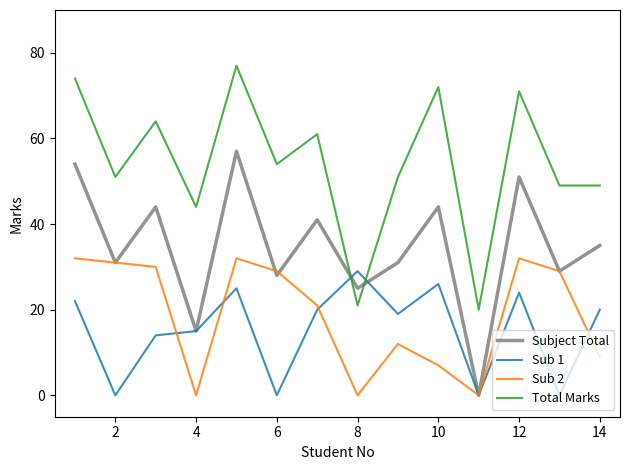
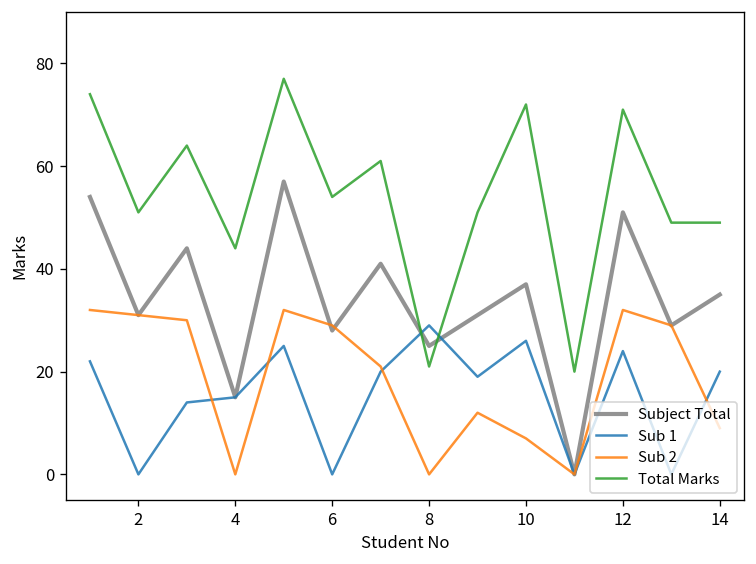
  {
    "Subject Total": {
      "6": 28,
      "8": 25,
-     "10": 44,
+     "10": 37,
      "12": 51,
      "14": 35
    },
    "Sub 1": {
      "2": 0,
      "6": 0,
      "8": 29,
      "10": 26,
      "12": 24,
      "14": 20
    },
    "Sub 2": {
      "4": 0,
      "6": 29,
      "8": 0,
      "10": 7,
      "12": 32
    },
    "Total Marks": {
      "2": 51,
      "4": 44,
      "6": 54,
      "8": 21,
      "10": 72,
      "12": 71,
      "14": 49
    }
  }
